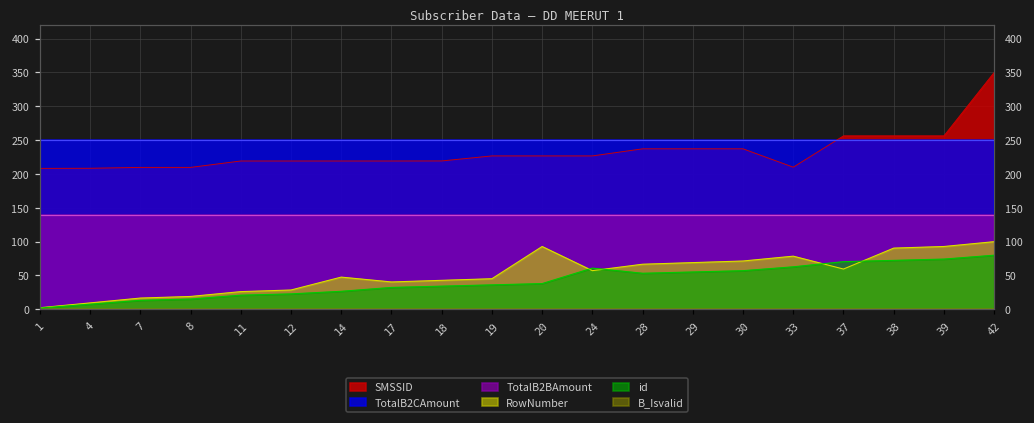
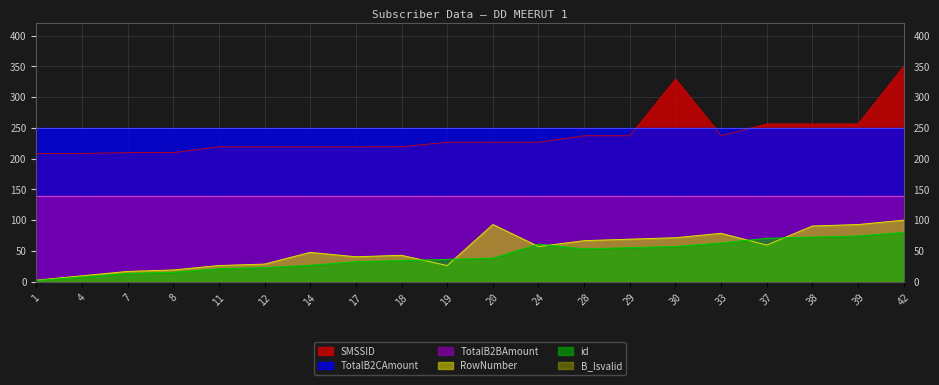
  {
    "SMSSID": {
      "1": 210,
      "4": 210,
      "7": 210,
      "8": 210,
      "11": 220,
      "12": 220,
      "14": 220,
      "17": 220,
      "18": 220,
      "19": 230,
      "20": 230,
      "24": 230,
      "28": 240,
      "29": 240,
-     "30": 240,
-     "33": 210,
+     "30": 330,
+     "33": 240,
      "37": 260,
      "38": 260,
      "39": 260,
      "42": 350
    },
    "TotalB2CAmount": {
      "1": 250,
      "4": 250,
      "7": 250,
      "8": 250,
      "11": 250,
      "12": 250,
      "14": 250,
      "17": 250,
      "18": 250,
      "19": 250,
      "20": 250,
      "24": 250,
      "28": 250,
      "29": 250,
      "30": 250,
      "33": 250,
      "37": 250,
      "38": 250,
      "39": 250,
      "42": 250
    },
    "TotalB2BAmount": {
      "1": 140,
      "4": 140,
      "7": 140,
      "8": 140,
      "11": 140,
      "12": 140,
      "14": 140,
      "17": 140,
      "18": 140,
      "19": 140,
      "20": 140,
      "24": 140,
      "28": 140,
      "29": 140,
      "30": 140,
      "33": 140,
      "37": 140,
      "38": 140,
      "39": 140,
      "42": 140
    },
    "RowNumber": {
      "11": 30,
      "12": 30,
      "14": 50,
      "17": 40,
      "18": 40,
-     "19": 50,
+     "19": 30,
      "20": 90,
      "28": 70,
      "29": 70,
      "30": 70,
      "33": 80,
      "37": 60,
      "38": 90,
      "39": 90,
      "42": 100
    },
    "id": {
      "11": 20,
      "12": 20,
      "14": 30,
      "17": 30,
      "18": 30,
      "19": 40,
      "20": 40,
      "28": 50,
      "29": 60,
      "30": 60,
      "33": 60,
      "37": 70,
      "38": 70,
      "39": 70,
      "42": 80
    },
    "B_Isvalid": {
      "4": 0,
      "7": 0,
      "8": 0,
      "11": 0,
      "12": 0,
      "14": 0,
      "17": 0,
      "18": 0,
      "19": 0,
      "20": 0,
      "24": 0,
      "28": 0,
      "29": 0,
      "30": 0,
      "33": 0,
      "37": 0,
      "38": 0,
      "39": 0,
      "42": 0
    }
  }
